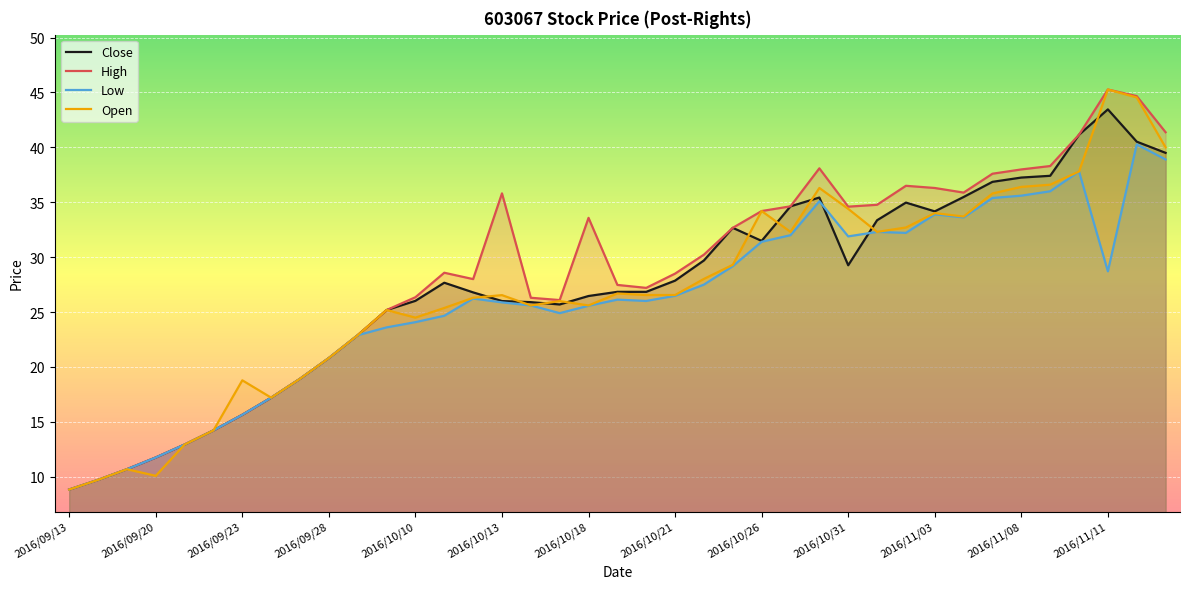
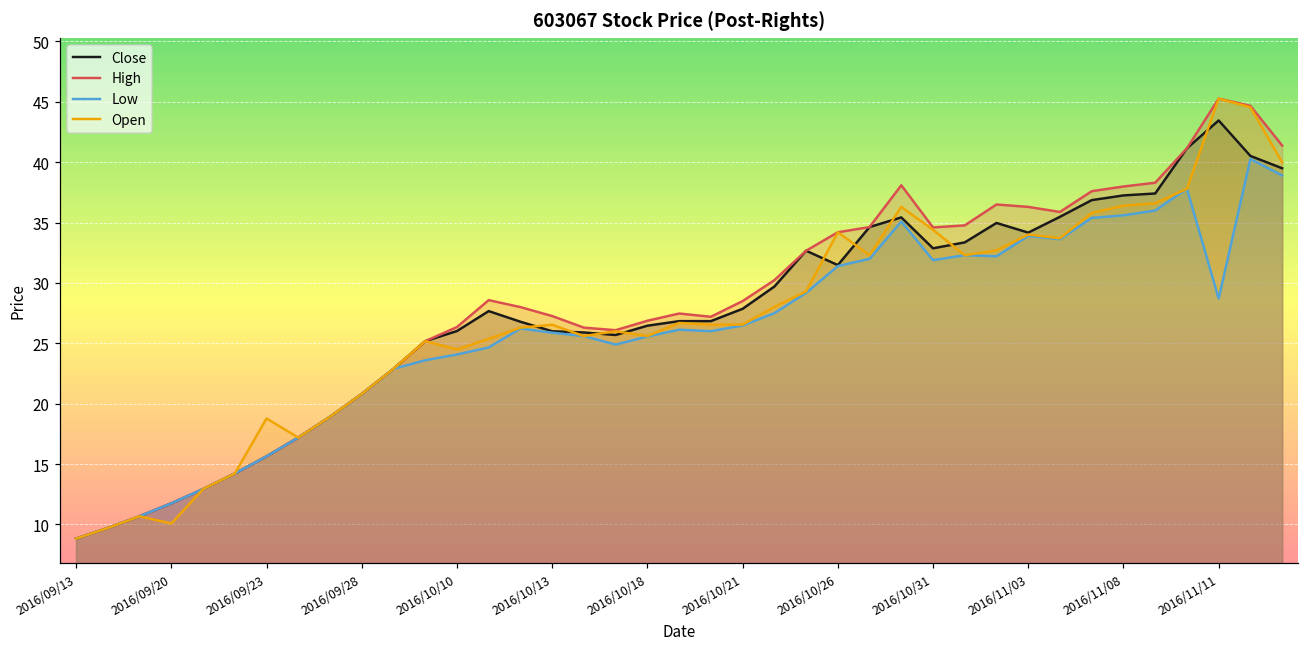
  {
    "Close": {
      "2016/10/10": 26.0,
      "2016/10/18": 26.5,
      "2016/10/21": 27.9,
-     "2016/10/31": 29.3,
+     "2016/10/31": 32.9,
      "2016/11/08": 37.3,
      "2016/11/11": 43.5
    },
    "High": {
      "2016/10/10": 26.4,
-     "2016/10/13": 35.8,
-     "2016/10/18": 33.6,
+     "2016/10/13": 27.3,
+     "2016/10/18": 26.9,
      "2016/10/21": 28.5,
      "2016/11/03": 36.3,
      "2016/11/08": 38.0
    },
    "Low": {
      "2016/10/10": 24.1,
      "2016/10/31": 31.9,
      "2016/11/08": 35.6,
      "2016/11/11": 28.7
    },
    "Open": {
      "2016/09/20": 10.1,
      "2016/09/23": 18.8,
      "2016/10/10": 24.5,
      "2016/10/13": 26.5,
      "2016/11/08": 36.4
    }
  }
